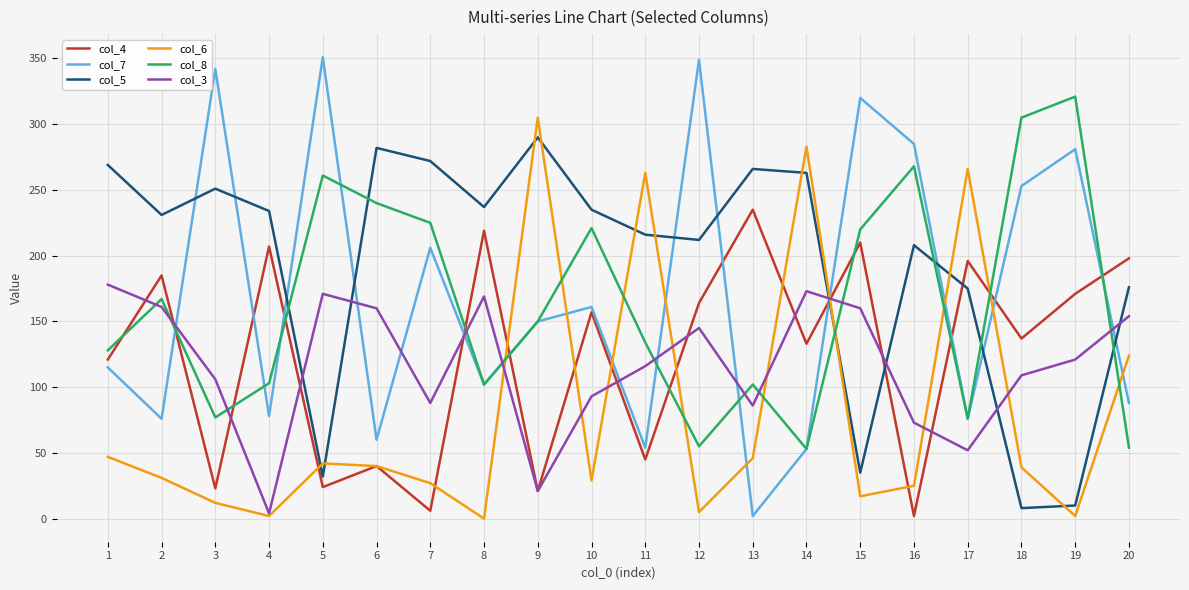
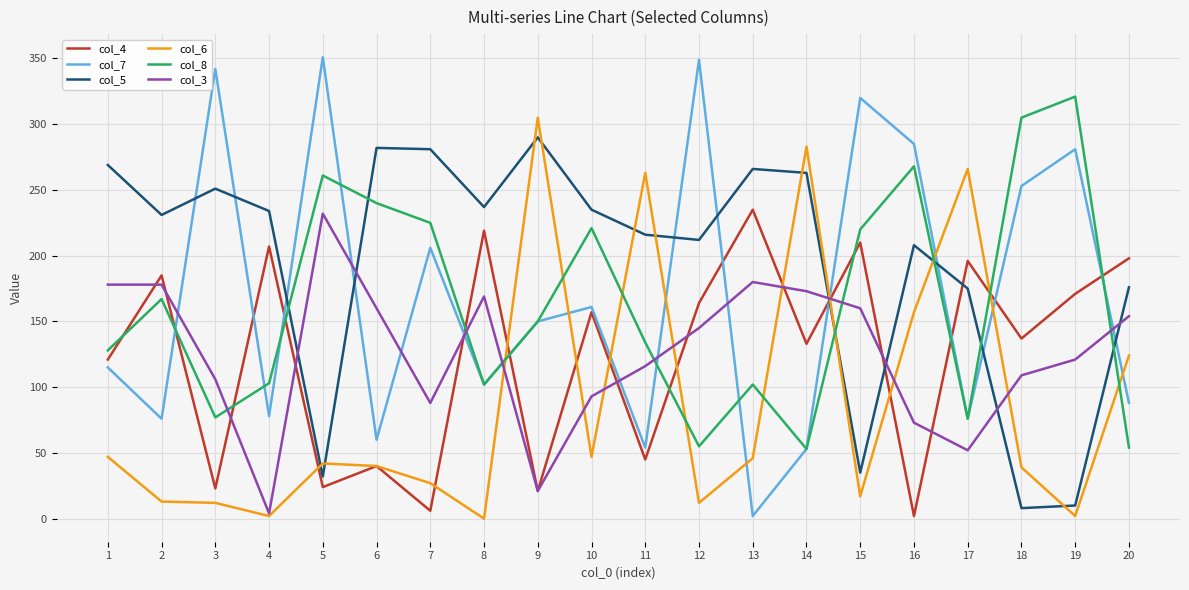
  {
    "col_4": {
      "1": 121,
      "2": 185,
      "3": 23,
      "4": 207,
      "5": 24,
      "7": 6,
      "8": 219,
      "10": 157,
      "11": 45,
      "12": 164,
      "13": 235,
      "14": 133,
      "15": 210,
      "16": 2,
      "17": 196,
      "18": 137,
      "19": 171,
      "20": 198
    },
    "col_7": {
      "1": 115,
      "2": 76,
      "3": 342,
      "4": 78,
      "5": 351,
      "6": 60,
      "7": 206,
      "10": 161,
      "11": 54,
      "12": 349,
      "13": 2,
      "15": 320,
      "16": 285,
      "18": 253,
      "19": 281,
      "20": 88
    },
    "col_5": {
      "1": 269,
      "2": 231,
      "3": 251,
      "4": 234,
      "5": 32,
      "6": 282,
-     "7": 272,
+     "7": 281,
      "8": 237,
      "9": 290,
      "10": 235,
      "11": 216,
      "12": 212,
      "13": 266,
      "14": 263,
      "15": 35,
      "16": 208,
      "17": 175,
      "18": 8,
      "19": 10,
      "20": 176
    },
    "col_6": {
      "1": 47,
-     "2": 31,
+     "2": 13,
      "3": 12,
      "4": 2,
      "5": 42,
      "7": 27,
      "8": 0,
      "9": 305,
-     "10": 29,
+     "10": 47,
      "11": 263,
-     "12": 5,
+     "12": 12,
      "13": 46,
      "14": 283,
      "15": 17,
-     "16": 25,
+     "16": 157,
      "17": 266,
      "18": 39,
      "19": 2,
      "20": 124
    },
    "col_8": {
      "1": 128,
      "2": 167,
      "3": 77,
      "4": 103,
      "5": 261,
      "6": 240,
      "7": 225,
      "10": 221,
      "11": 134,
      "12": 55,
      "13": 102,
      "15": 220,
      "16": 268,
      "18": 305,
      "19": 321,
      "20": 54
    },
    "col_3": {
      "1": 178,
-     "2": 161,
+     "2": 178,
      "3": 106,
      "4": 4,
-     "5": 171,
+     "5": 232,
      "6": 160,
      "7": 88,
      "8": 169,
      "10": 93,
      "11": 116,
      "12": 145,
-     "13": 86,
+     "13": 180,
      "14": 173,
      "15": 160,
      "16": 73,
      "17": 52,
      "18": 109,
      "19": 121,
      "20": 154
    }
  }
